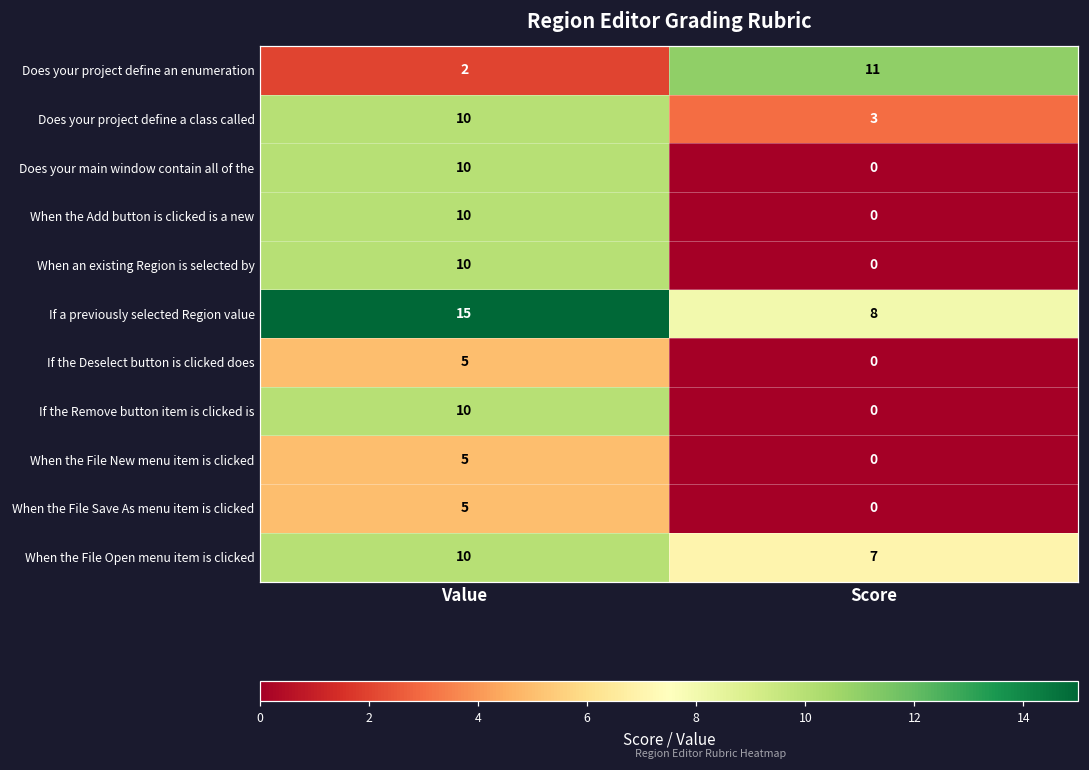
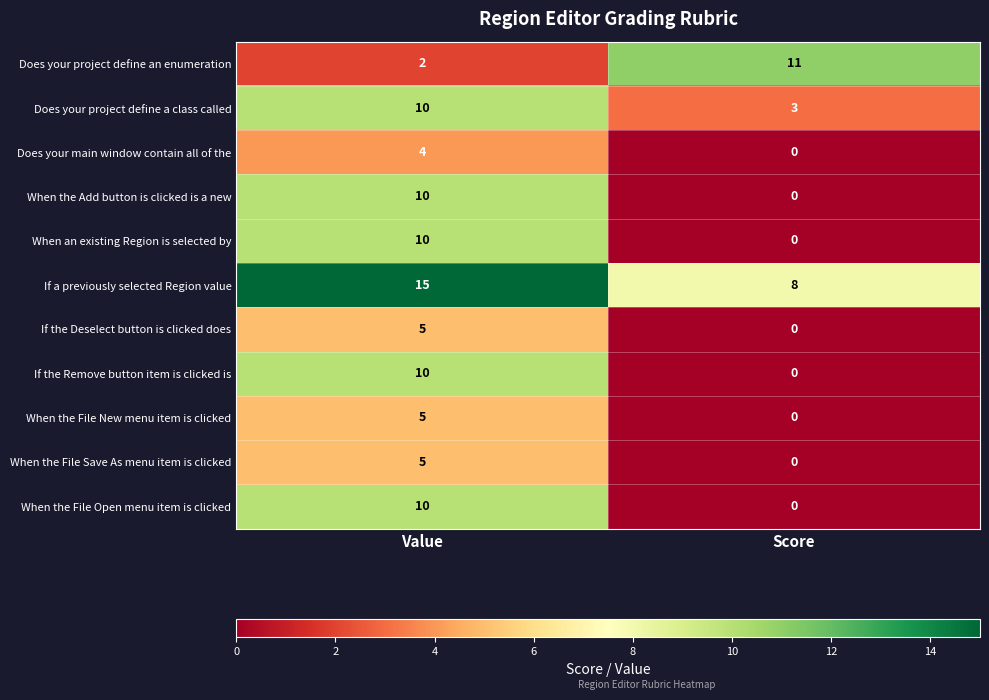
  {
    "Does your project define an enumeration": {
      "Value": 2,
      "Score": 11
    },
    "Does your project define a class called": {
      "Value": 10,
      "Score": 3
    },
    "Does your main window contain all of the": {
-     "Value": 10,
+     "Value": 4,
      "Score": 0
    },
    "When the Add button is clicked is a new": {
      "Value": 10,
      "Score": 0
    },
    "When an existing Region is selected by": {
      "Value": 10,
      "Score": 0
    },
    "If a previously selected Region value": {
      "Value": 15,
      "Score": 8
    },
    "If the Deselect button is clicked does": {
      "Value": 5,
      "Score": 0
    },
    "If the Remove button item is clicked is": {
      "Value": 10,
      "Score": 0
    },
    "When the File New menu item is clicked": {
      "Value": 5,
      "Score": 0
    },
    "When the File Save As menu item is clicked": {
      "Value": 5,
      "Score": 0
    },
    "When the File Open menu item is clicked": {
      "Value": 10,
-     "Score": 7
+     "Score": 0
    }
  }
